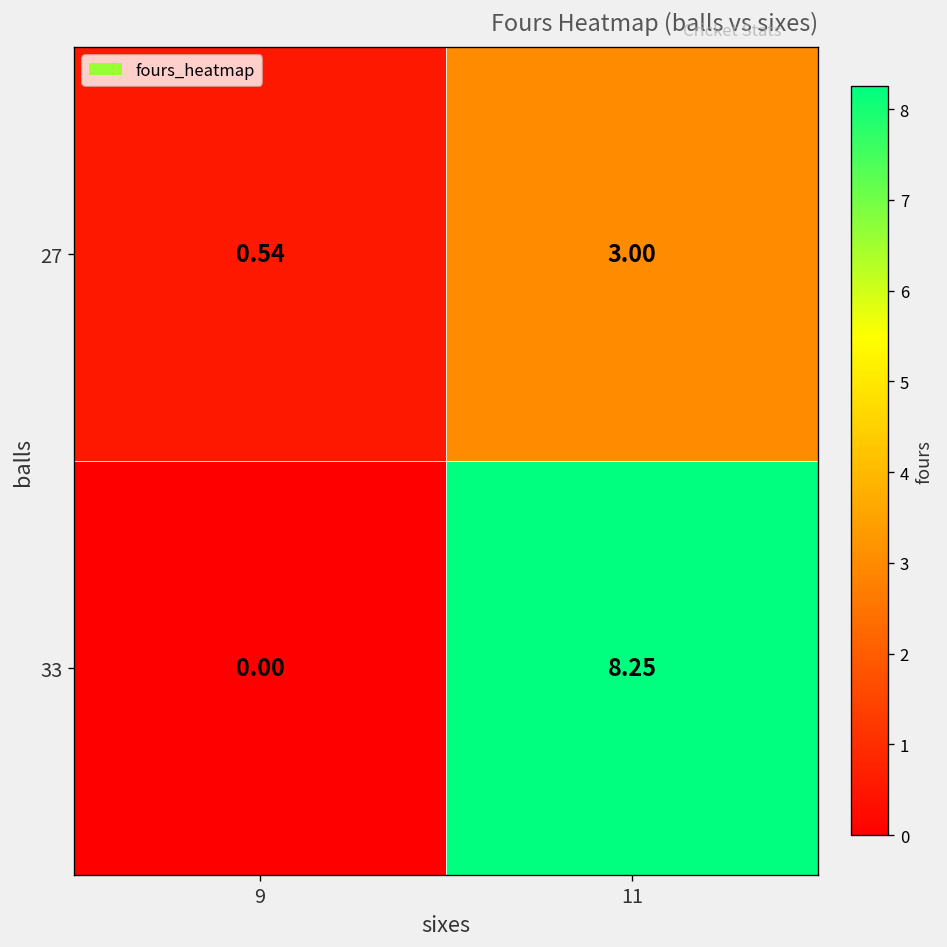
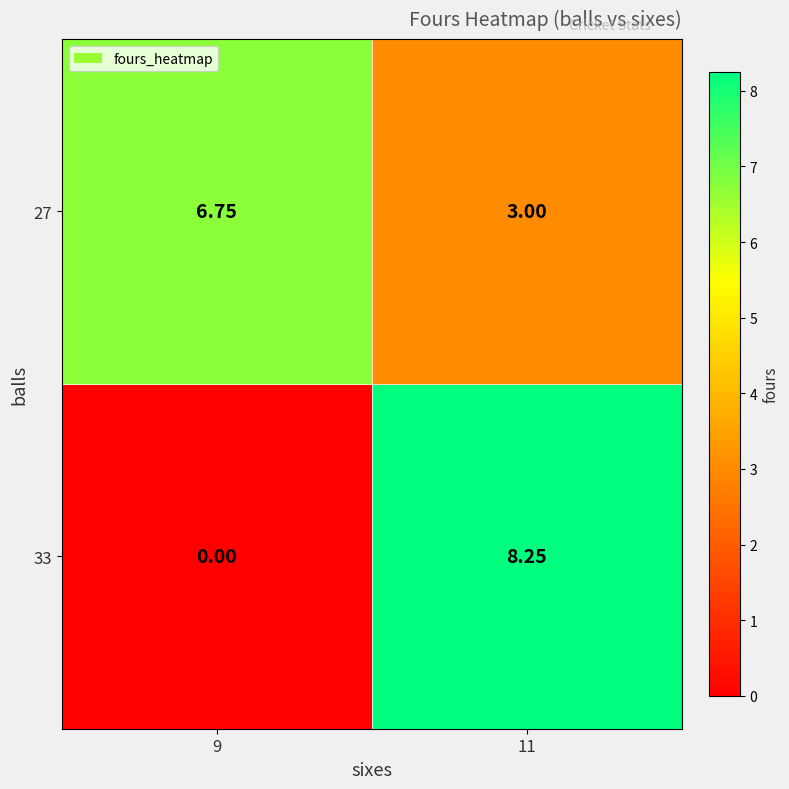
  {
    "27": {
-     "9": 0.54,
+     "9": 6.75,
      "11": 3.00
    },
    "33": {
      "9": 0.00,
      "11": 8.25
    }
  }
